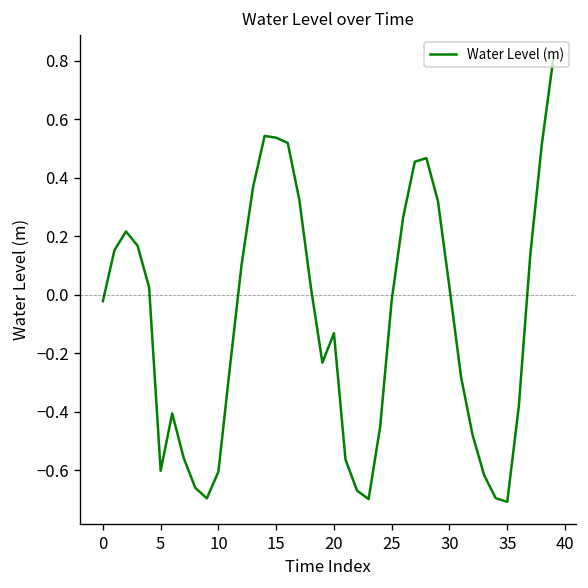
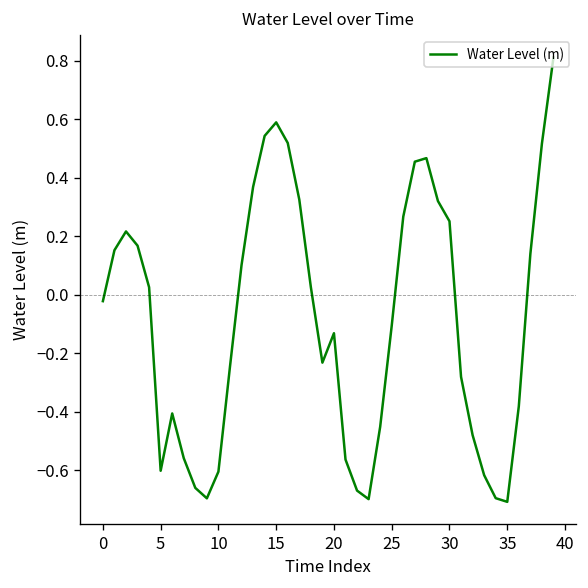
  {
    "0": -0.02,
    "5": -0.60,
    "10": -0.60,
-   "15": 0.54,
+   "15": 0.59,
    "20": -0.13,
-   "25": -0.02,
-   "30": 0.02,
+   "25": -0.11,
+   "30": 0.25,
    "35": -0.71
  }
